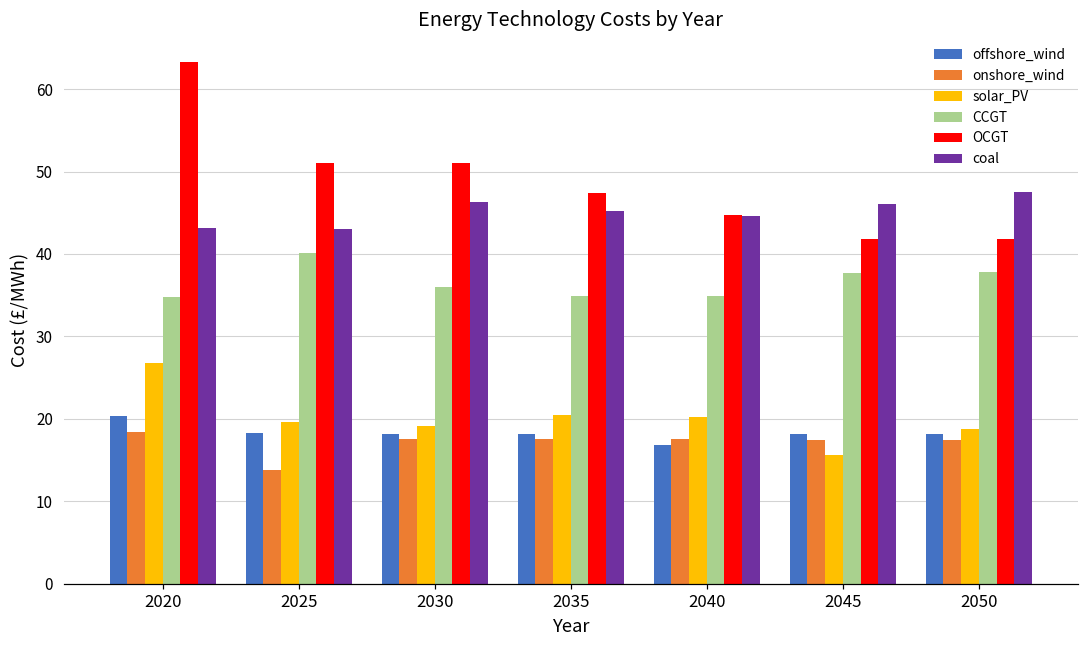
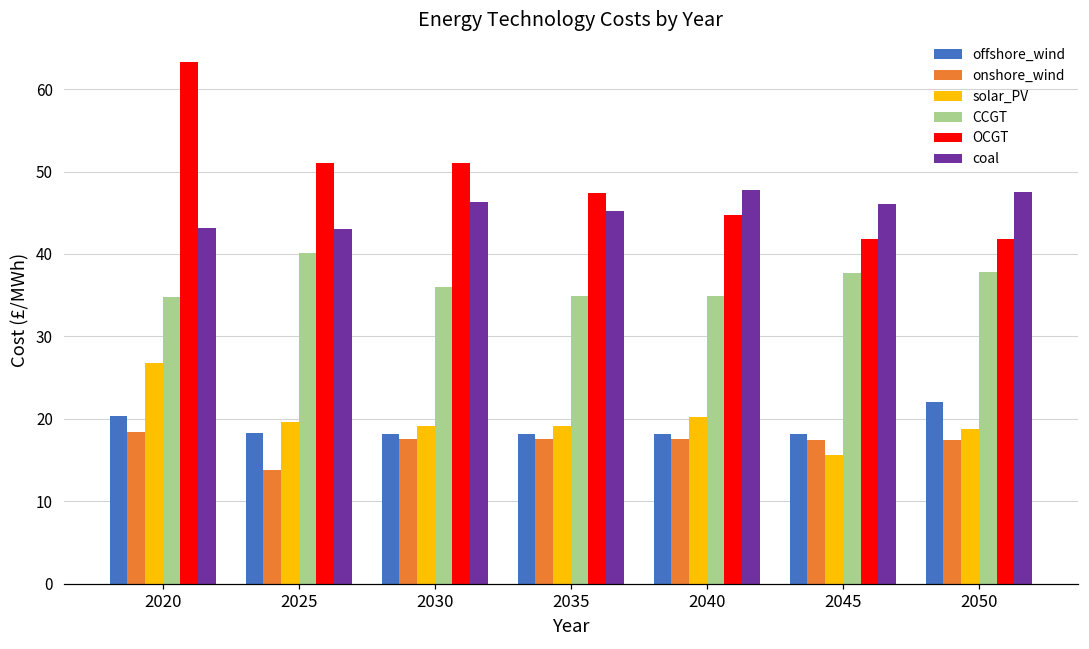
  {
    "offshore_wind": {
      "2020": 20,
      "2025": 18,
      "2030": 18,
      "2035": 18,
-     "2040": 17,
+     "2040": 18,
      "2045": 18,
-     "2050": 18
+     "2050": 22
    },
    "onshore_wind": {
      "2020": 18,
      "2025": 14,
      "2030": 18,
      "2035": 18,
      "2040": 18,
      "2045": 17,
      "2050": 17
    },
    "solar_PV": {
      "2020": 27,
      "2025": 20,
      "2030": 19,
-     "2035": 21,
+     "2035": 19,
      "2040": 20,
      "2045": 16,
      "2050": 19
    },
    "CCGT": {
      "2020": 35,
      "2025": 40,
      "2030": 36,
      "2035": 35,
      "2040": 35,
      "2045": 38,
      "2050": 38
    },
    "OCGT": {
      "2020": 63,
      "2025": 51,
      "2030": 51,
      "2035": 47,
      "2040": 45,
      "2045": 42,
      "2050": 42
    },
    "coal": {
      "2020": 43,
      "2025": 43,
      "2030": 46,
      "2035": 45,
-     "2040": 45,
+     "2040": 48,
      "2045": 46,
      "2050": 48
    }
  }
